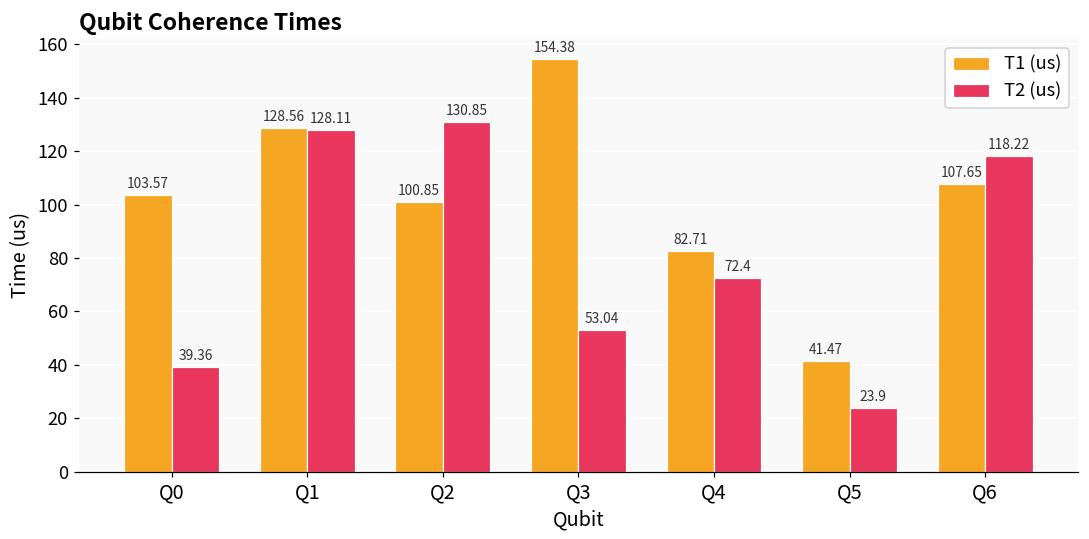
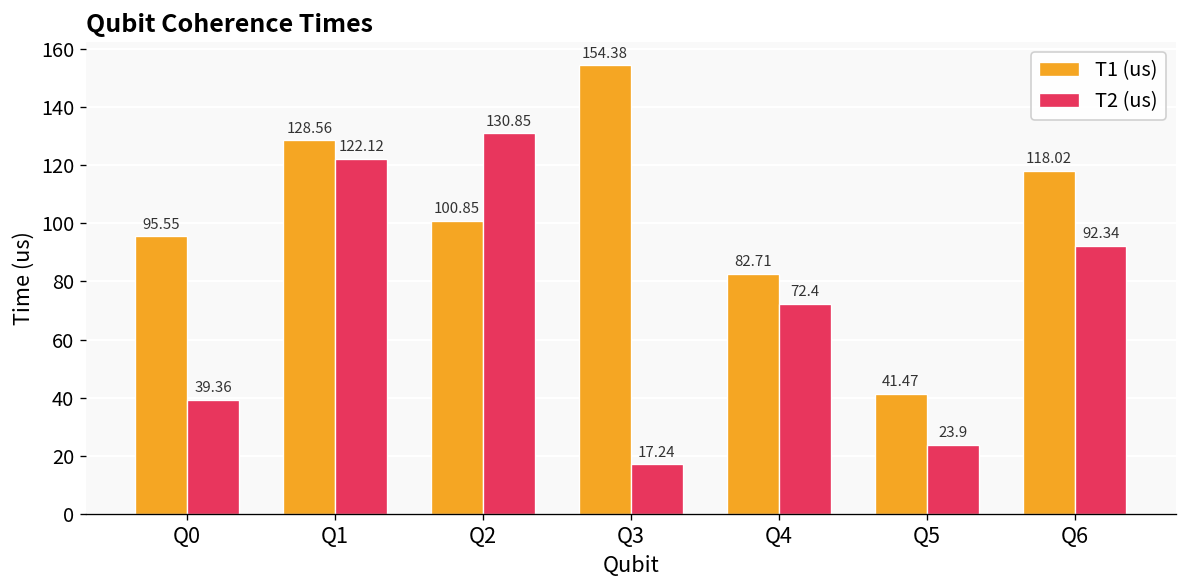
  {
    "T1 (us)": {
-     "Q0": 103.57,
+     "Q0": 95.55,
      "Q1": 128.56,
      "Q2": 100.85,
      "Q3": 154.38,
      "Q4": 82.71,
      "Q5": 41.47,
-     "Q6": 107.65
+     "Q6": 118.02
    },
    "T2 (us)": {
      "Q0": 39.36,
-     "Q1": 128.11,
+     "Q1": 122.12,
      "Q2": 130.85,
-     "Q3": 53.04,
+     "Q3": 17.24,
      "Q4": 72.4,
      "Q5": 23.9,
-     "Q6": 118.22
+     "Q6": 92.34
    }
  }
